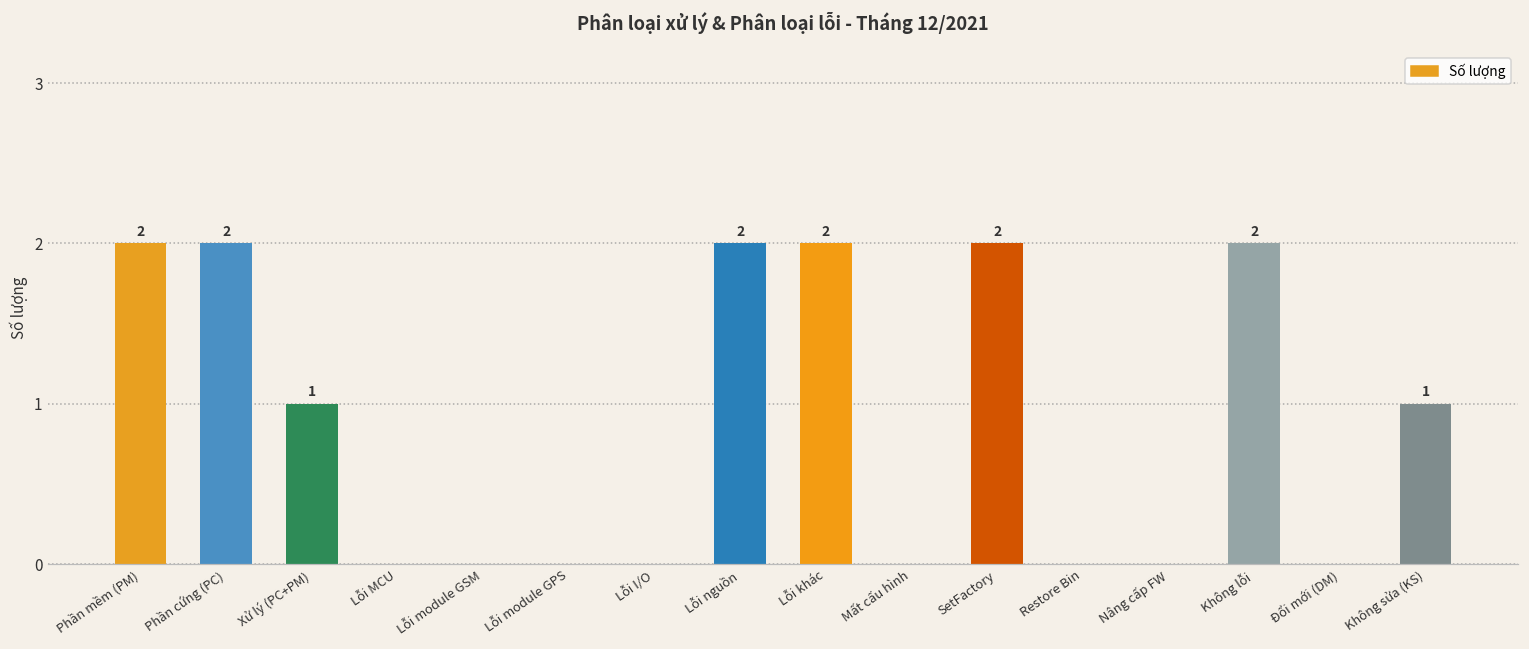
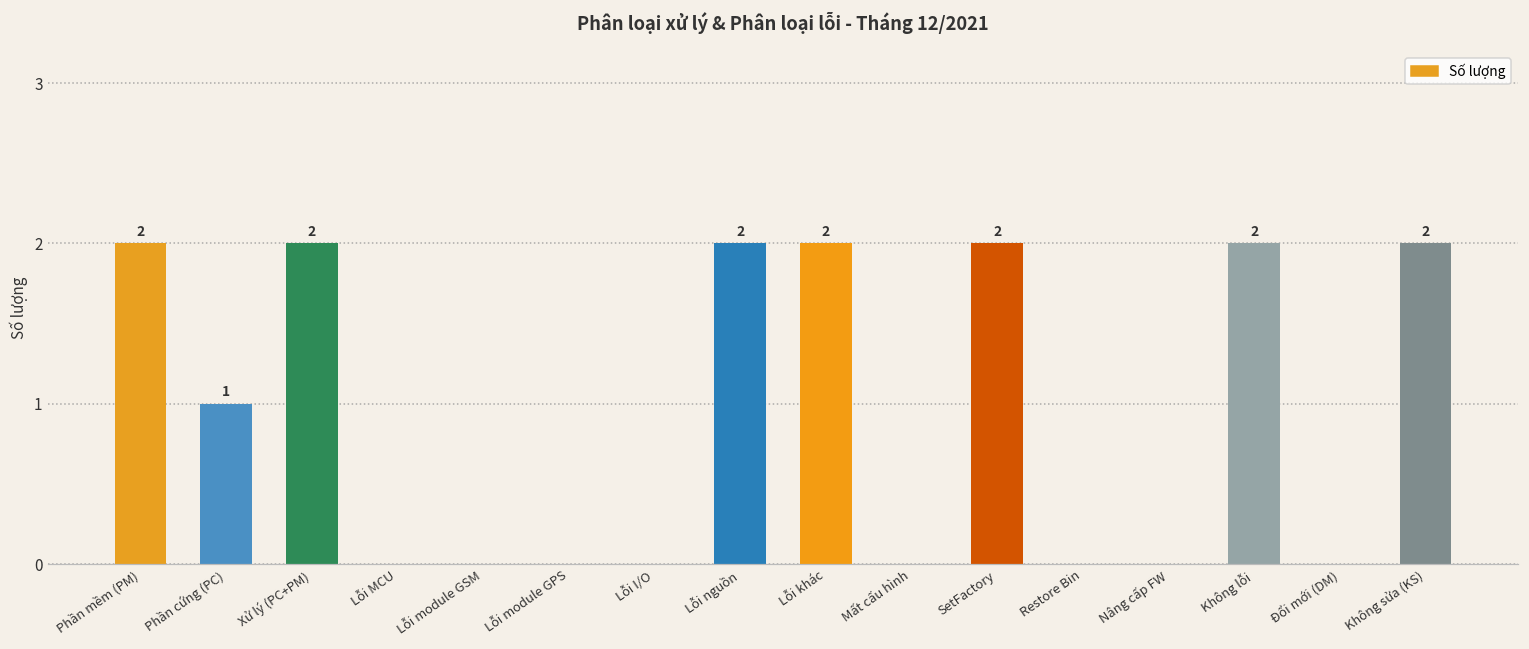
  {
    "Phần mềm (PM)": 2,
-   "Phần cứng (PC)": 2,
-   "Xử lý (PC+PM)": 1,
+   "Phần cứng (PC)": 1,
+   "Xử lý (PC+PM)": 2,
    "Lỗi nguồn": 2,
    "Lỗi khác": 2,
    "SetFactory": 2,
    "Không lỗi": 2,
-   "Không sửa (KS)": 1
+   "Không sửa (KS)": 2
  }
